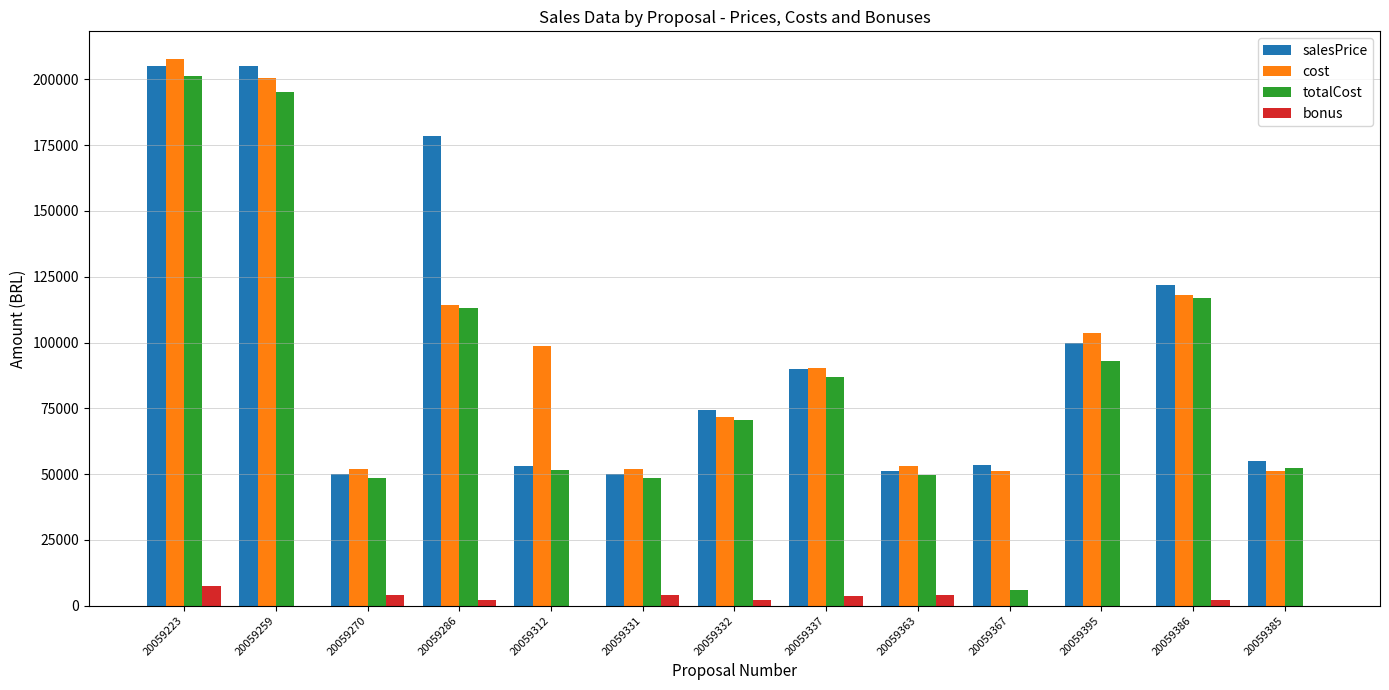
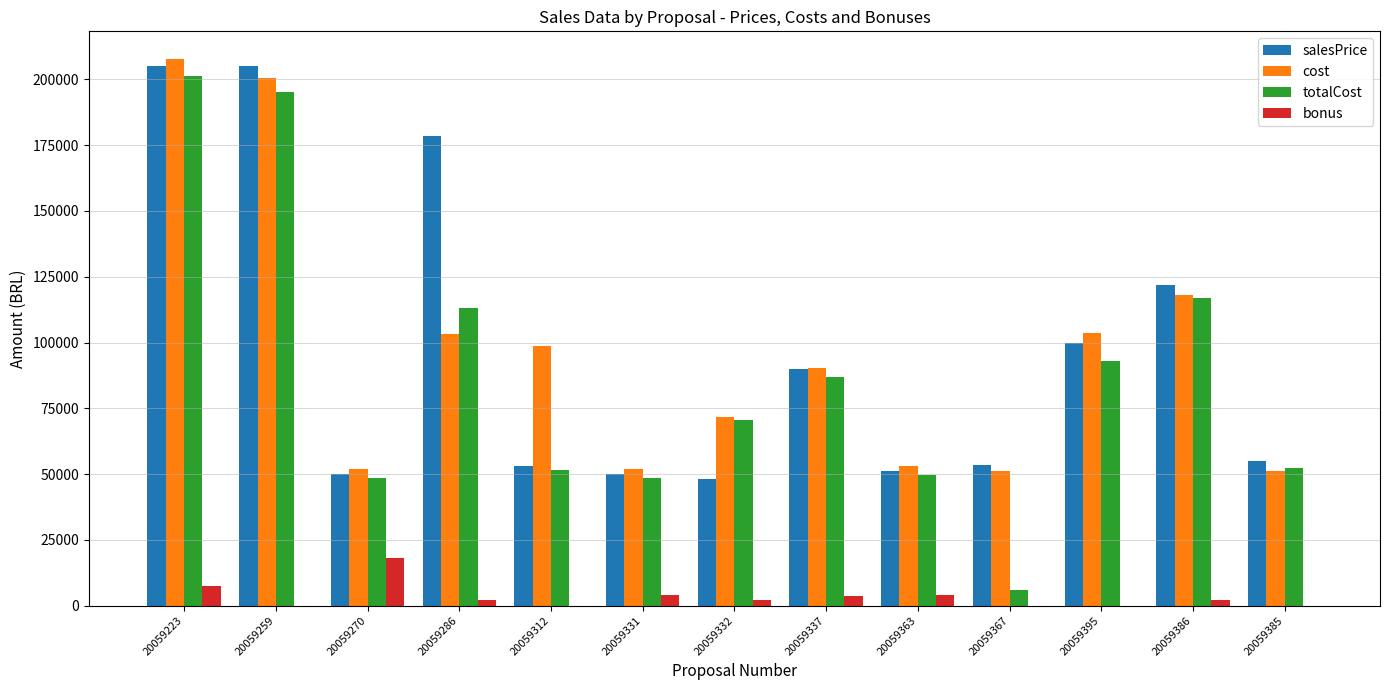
  {
    "salesPrice": {
      "20059223": 205000,
      "20059259": 205000,
      "20059270": 50000,
      "20059286": 178000,
      "20059312": 53000,
      "20059331": 50000,
-     "20059332": 74000,
+     "20059332": 48000,
      "20059337": 90000,
      "20059363": 51000,
      "20059367": 54000,
      "20059395": 100000,
      "20059386": 122000,
      "20059385": 55000
    },
    "cost": {
      "20059223": 208000,
      "20059259": 201000,
      "20059270": 52000,
-     "20059286": 114000,
+     "20059286": 103000,
      "20059312": 99000,
      "20059331": 52000,
      "20059332": 72000,
      "20059337": 90000,
      "20059363": 53000,
      "20059367": 51000,
      "20059395": 104000,
      "20059386": 118000,
      "20059385": 51000
    },
    "totalCost": {
      "20059223": 201000,
      "20059259": 195000,
      "20059270": 48000,
      "20059286": 113000,
      "20059312": 51000,
      "20059331": 49000,
      "20059332": 71000,
      "20059337": 87000,
      "20059363": 50000,
      "20059367": 6000,
      "20059395": 93000,
      "20059386": 117000,
      "20059385": 52000
    },
    "bonus": {
      "20059223": 8000,
      "20059259": 0,
-     "20059270": 4000,
+     "20059270": 18000,
      "20059286": 2000,
      "20059312": 0,
      "20059331": 4000,
      "20059332": 2000,
      "20059337": 4000,
      "20059363": 4000,
      "20059367": 0,
      "20059395": 0,
      "20059386": 2000,
      "20059385": 0
    }
  }
